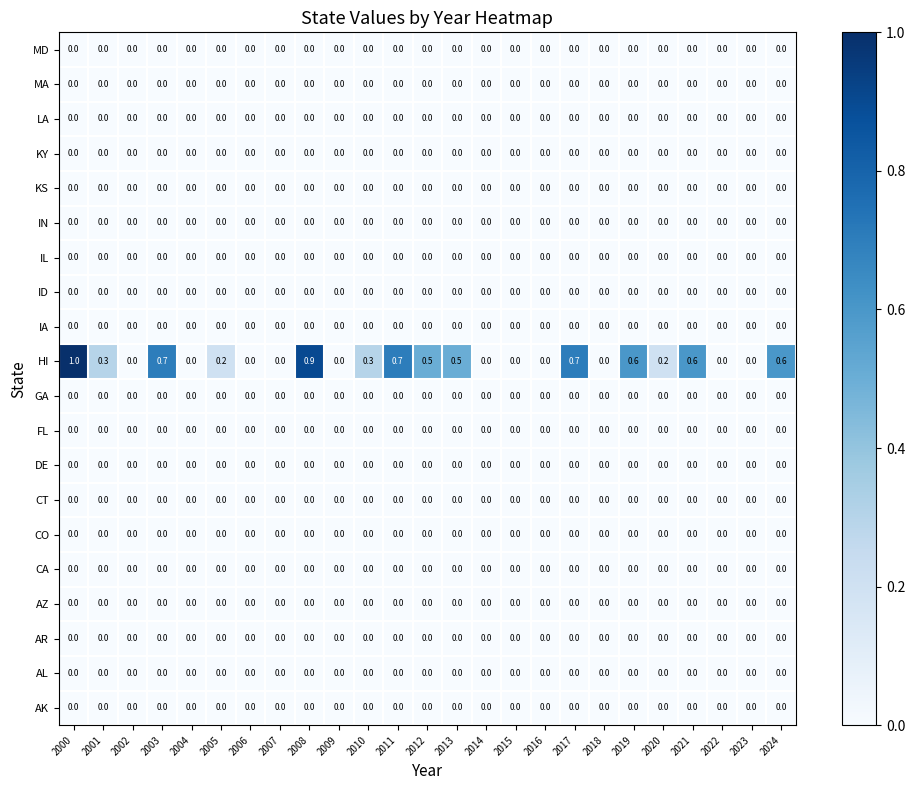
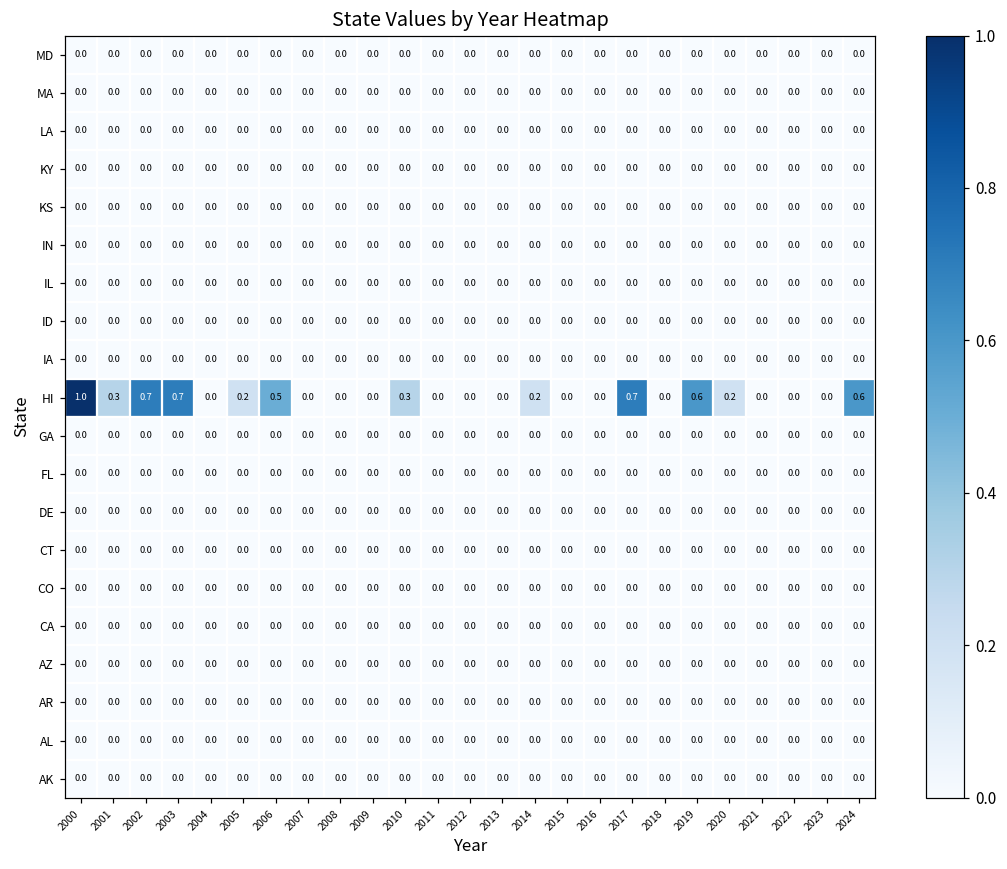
  {
    "HI": {
      "2000": 1.0,
      "2001": 0.3,
-     "2002": 0.0,
+     "2002": 0.7,
      "2003": 0.7,
      "2004": 0.0,
      "2005": 0.2,
-     "2006": 0.0,
+     "2006": 0.5,
      "2007": 0.0,
-     "2008": 0.9,
+     "2008": 0.0,
      "2009": 0.0,
      "2010": 0.3,
-     "2011": 0.7,
-     "2012": 0.5,
-     "2013": 0.5,
-     "2014": 0.0,
+     "2011": 0.0,
+     "2012": 0.0,
+     "2013": 0.0,
+     "2014": 0.2,
      "2015": 0.0,
      "2016": 0.0,
      "2017": 0.7,
      "2018": 0.0,
      "2019": 0.6,
      "2020": 0.2,
-     "2021": 0.6,
+     "2021": 0.0,
      "2022": 0.0,
      "2023": 0.0,
      "2024": 0.6
    }
  }
